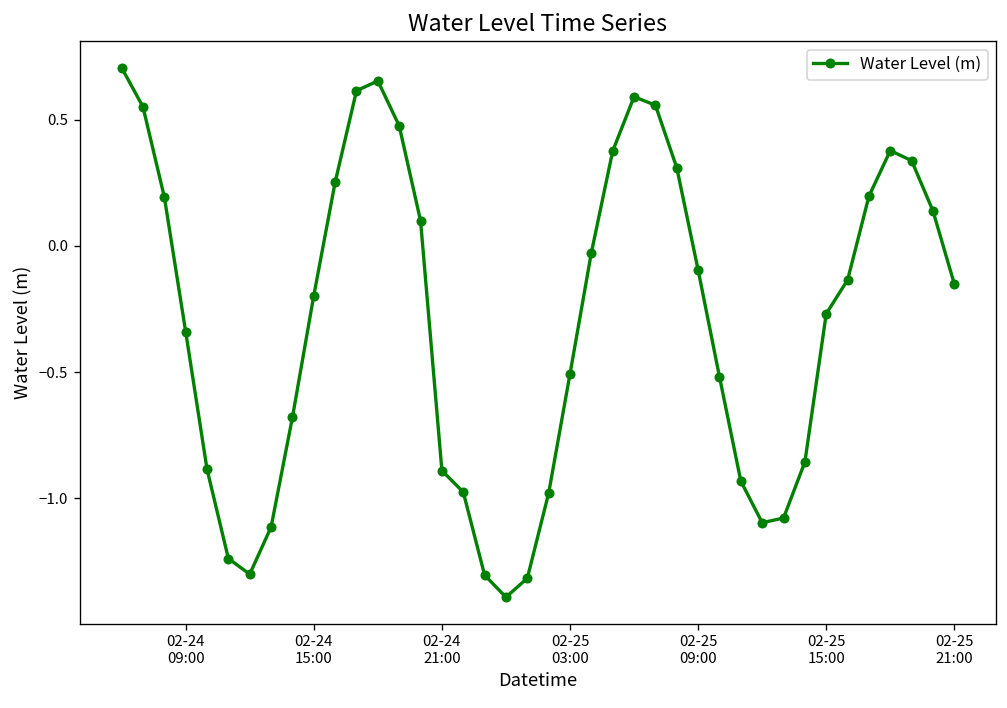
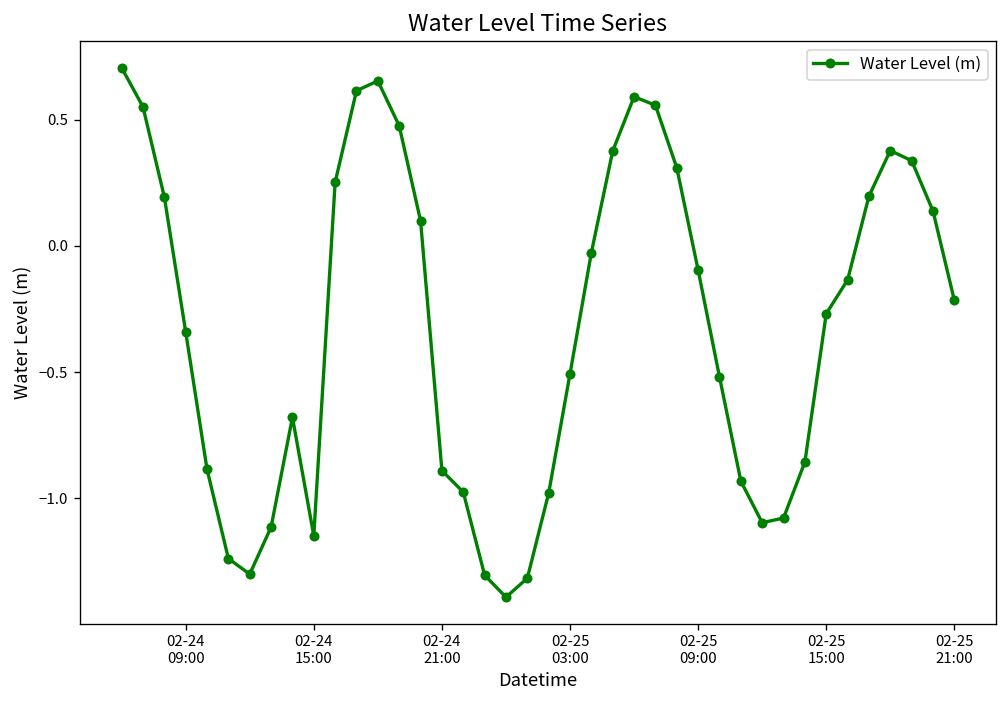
  {
    "02-24 09:00": -0.34,
-   "02-24 15:00": -0.20,
+   "02-24 15:00": -1.15,
    "02-24 21:00": -0.89,
    "02-25 03:00": -0.51,
    "02-25 09:00": -0.10,
    "02-25 15:00": -0.27,
-   "02-25 21:00": -0.15
+   "02-25 21:00": -0.22
  }
